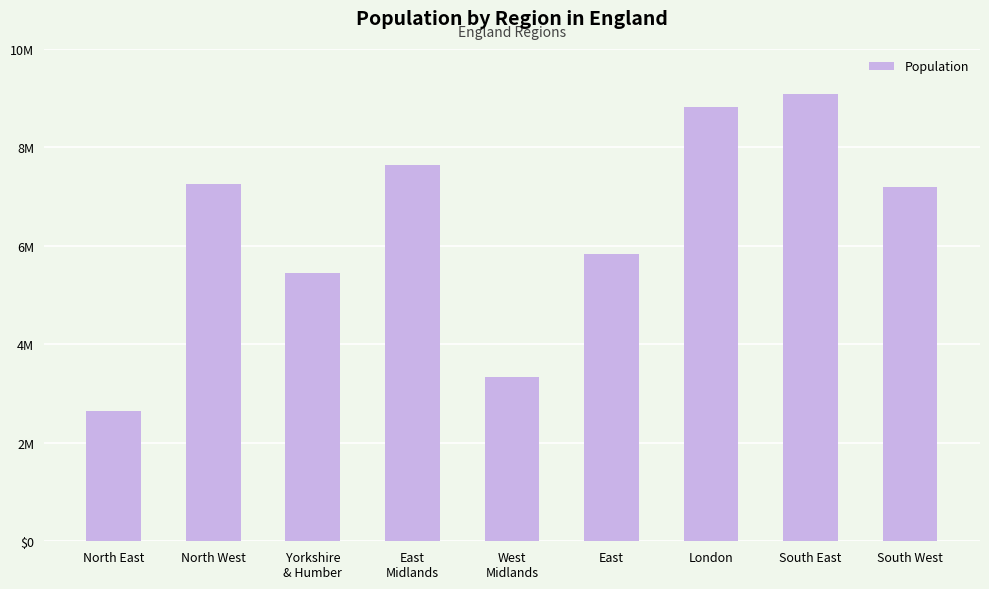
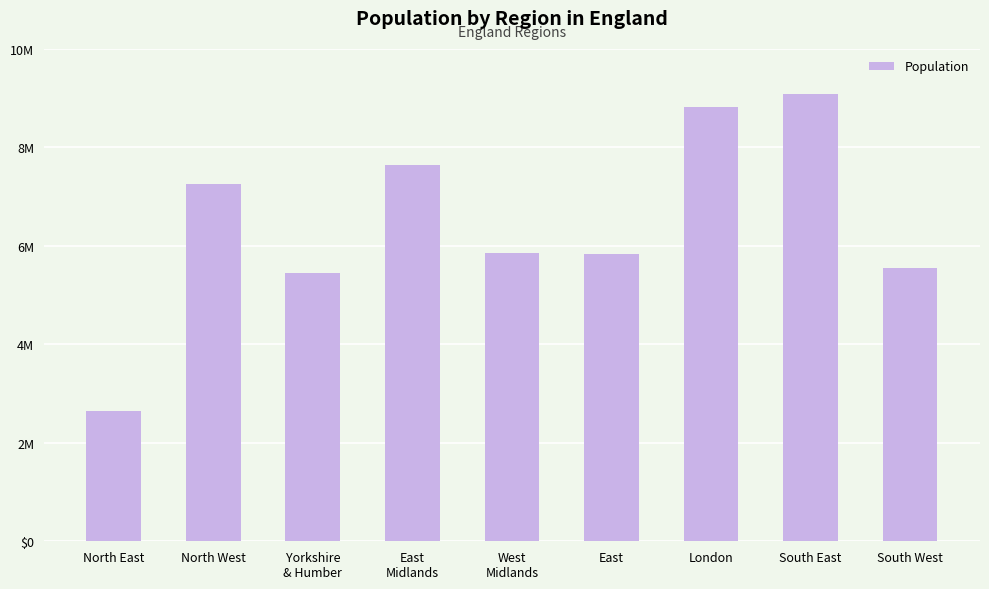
  {
    "North East": 2600000,
    "North West": 7300000,
    "Yorkshire & Humber": 5500000,
    "East Midlands": 7600000,
-   "West Midlands": 3300000,
+   "West Midlands": 5900000,
    "East": 5800000,
    "London": 8800000,
    "South East": 9100000,
-   "South West": 7200000
+   "South West": 5600000
  }
